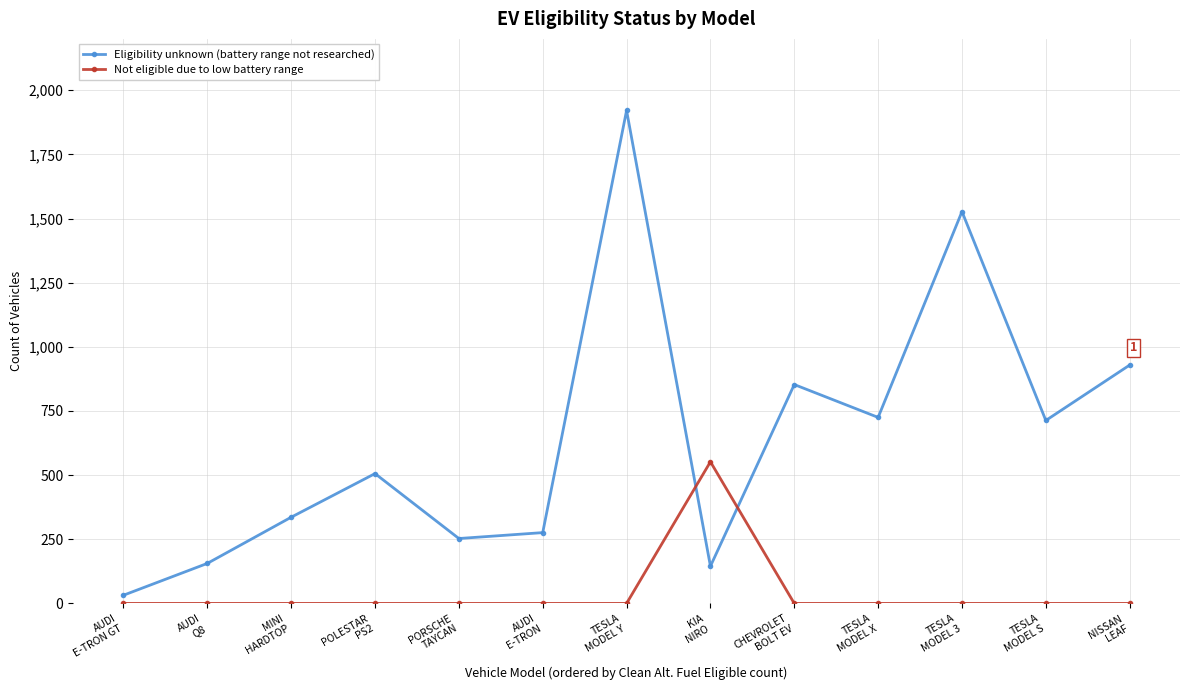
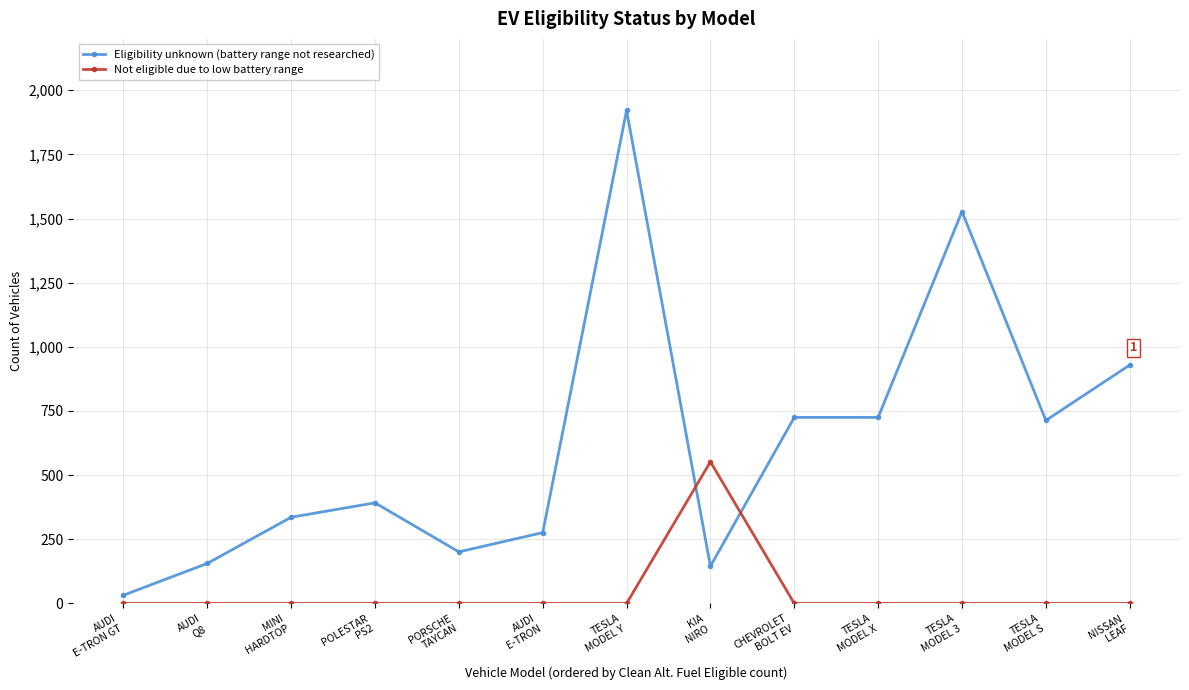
  {
    "Eligibility unknown (battery range not researched)": {
      "AUDI E-TRON GT": "30",
      "AUDI Q8": "160",
      "MINI HARDTOP": "340",
-     "POLESTAR PS2": "510",
-     "PORSCHE TAYCAN": "250",
+     "POLESTAR PS2": "390",
+     "PORSCHE TAYCAN": "200",
      "AUDI E-TRON": "280",
      "TESLA MODEL Y": "1,920",
      "KIA NIRO": "150",
-     "CHEVROLET BOLT EV": "850",
+     "CHEVROLET BOLT EV": "730",
      "TESLA MODEL X": "730",
      "TESLA MODEL 3": "1,530",
      "TESLA MODEL S": "710"
    },
    "Not eligible due to low battery range": {
      "AUDI E-TRON GT": "0",
      "AUDI Q8": "0",
      "MINI HARDTOP": "0",
      "POLESTAR PS2": "0",
      "PORSCHE TAYCAN": "0",
      "AUDI E-TRON": "0",
      "TESLA MODEL Y": "0",
      "KIA NIRO": "550",
      "CHEVROLET BOLT EV": "0",
      "TESLA MODEL X": "0",
      "TESLA MODEL 3": "0",
      "TESLA MODEL S": "0",
      "NISSAN LEAF": "0"
    }
  }
